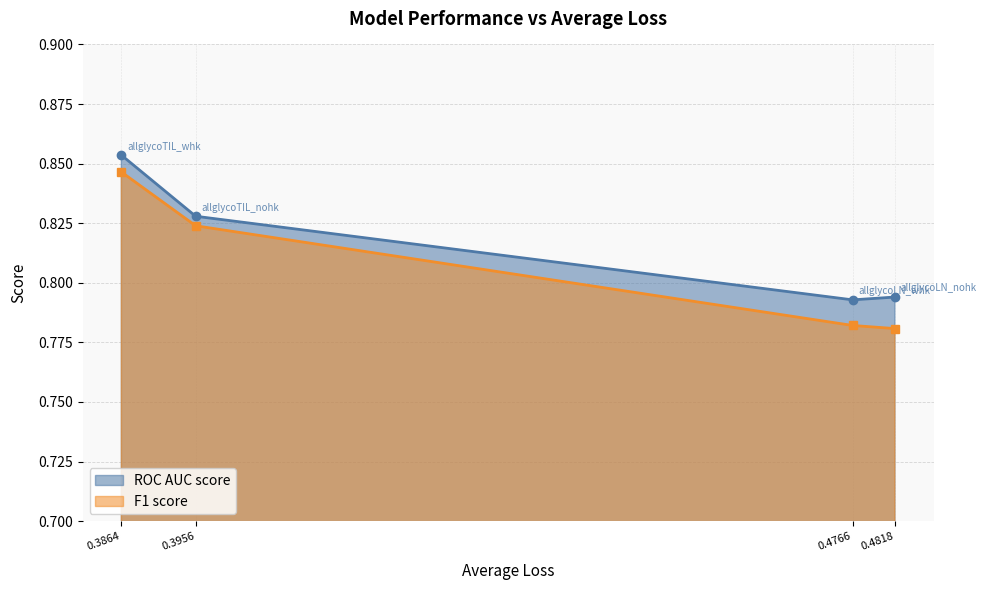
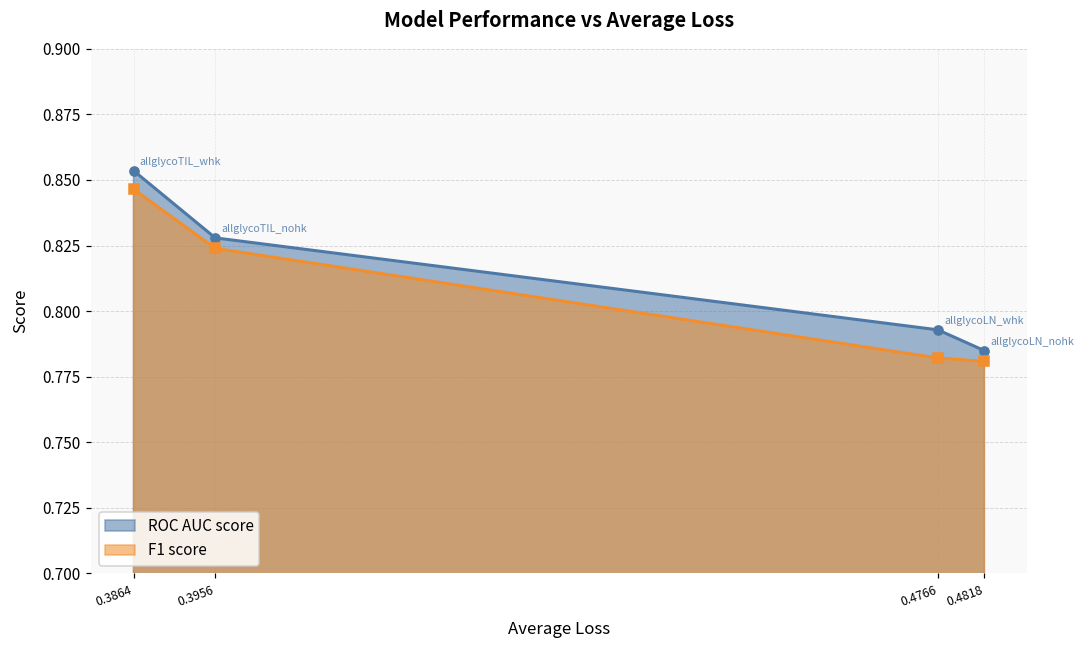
  {
    "ROC AUC score": {
      "0.3864": 0.854,
      "0.3956": 0.828,
      "0.4766": 0.793,
-     "0.4818": 0.794
+     "0.4818": 0.785
    },
    "F1 score": {
      "0.3864": 0.846,
      "0.3956": 0.824,
      "0.4766": 0.782,
      "0.4818": 0.781
    }
  }
